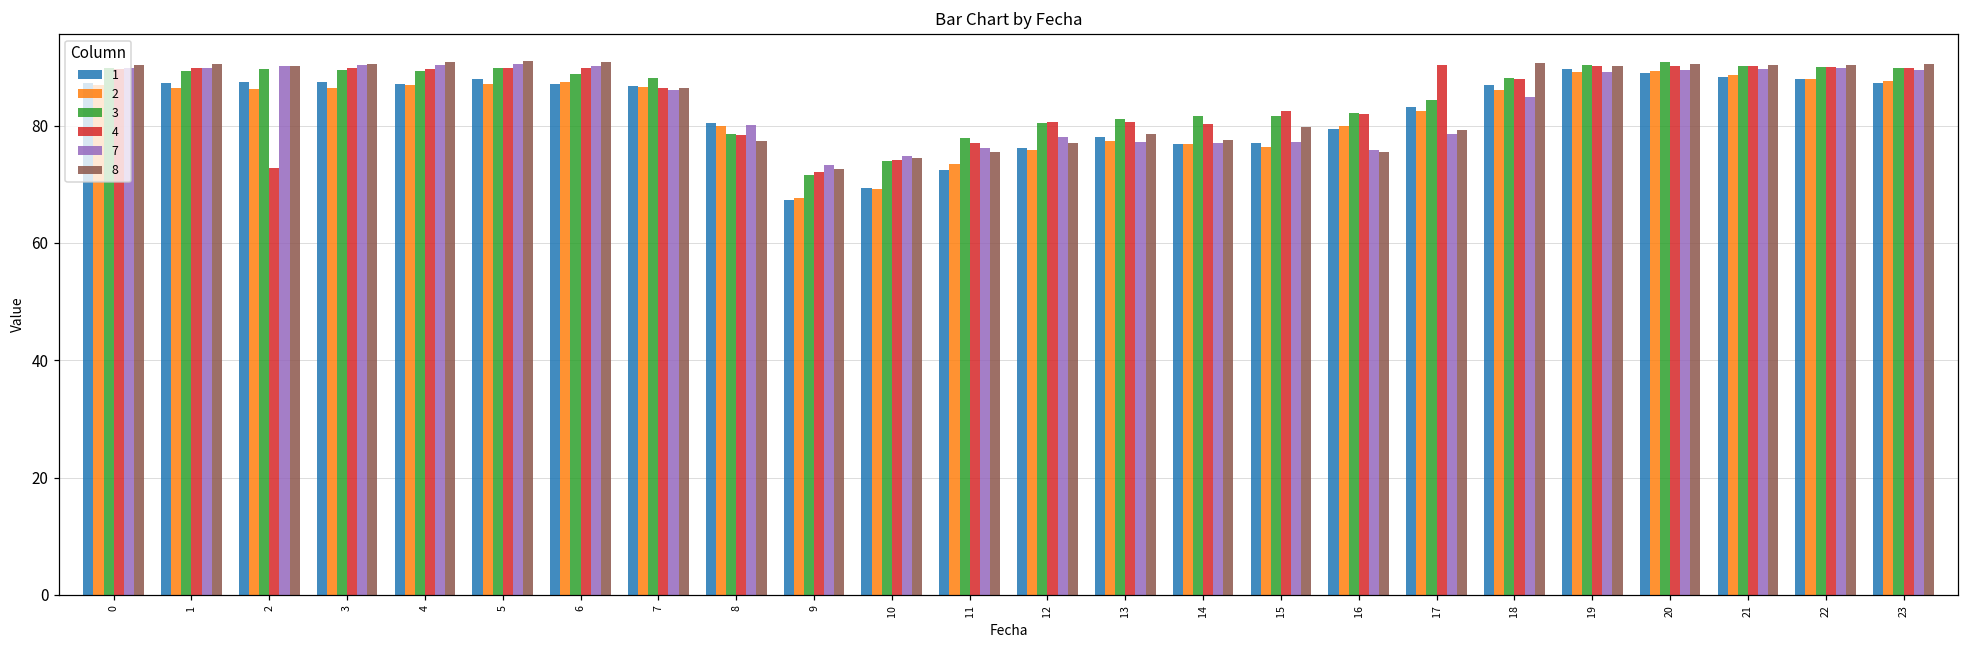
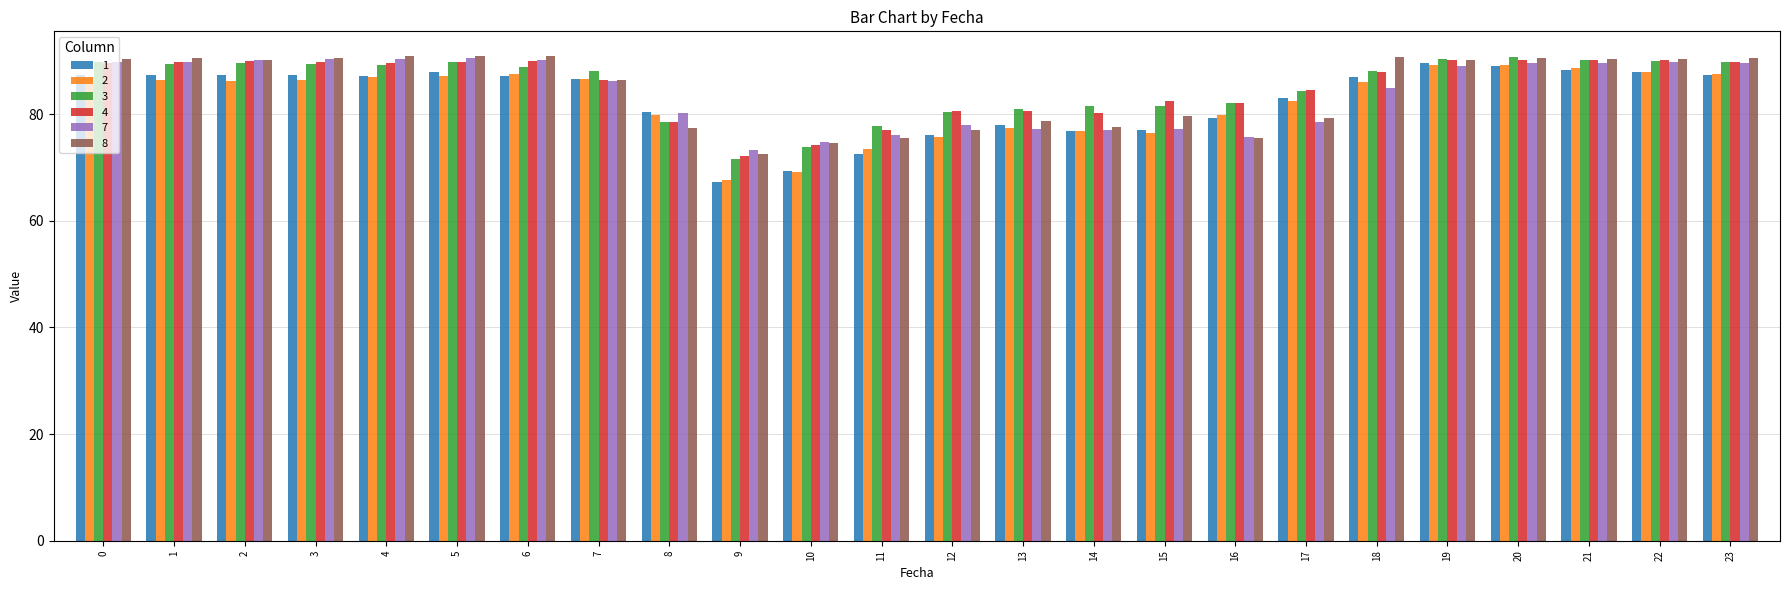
  {
    "1": {
      "1": 87,
      "2": 87,
      "3": 87,
      "4": 87,
      "5": 88,
      "6": 87,
      "7": 87,
      "8": 80,
      "9": 67,
      "10": 69,
      "11": 73,
      "12": 76,
      "13": 78,
      "14": 77,
      "15": 77,
      "16": 79,
      "17": 83,
      "18": 87,
      "19": 90,
      "20": 89,
      "21": 88,
      "22": 88,
      "23": 87
    },
    "2": {
      "1": 87,
      "2": 86,
      "3": 86,
      "4": 87,
      "5": 87,
      "6": 88,
      "7": 87,
      "8": 80,
      "9": 68,
      "10": 69,
      "11": 73,
      "12": 76,
      "13": 77,
      "14": 77,
      "15": 76,
      "16": 80,
      "17": 83,
      "18": 86,
      "19": 89,
      "20": 89,
      "21": 89,
      "22": 88,
      "23": 88
    },
    "3": {
      "1": 89,
      "2": 90,
      "3": 89,
      "4": 89,
      "5": 90,
      "6": 89,
      "7": 88,
      "8": 79,
      "9": 72,
      "10": 74,
      "11": 78,
      "12": 81,
      "13": 81,
      "14": 82,
      "15": 82,
      "16": 82,
      "17": 84,
      "18": 88,
      "19": 90,
      "20": 91,
      "21": 90,
      "22": 90,
      "23": 90
    },
    "4": {
      "1": 90,
-     "2": 73,
+     "2": 90,
      "3": 90,
      "4": 90,
      "5": 90,
      "6": 90,
      "7": 87,
      "8": 78,
      "9": 72,
      "10": 74,
      "11": 77,
      "12": 81,
      "13": 81,
      "14": 80,
      "15": 83,
      "16": 82,
-     "17": 90,
+     "17": 84,
      "18": 88,
      "19": 90,
      "20": 90,
      "21": 90,
      "22": 90,
      "23": 90
    },
    "7": {
      "1": 90,
      "2": 90,
      "3": 90,
      "4": 90,
      "5": 91,
      "6": 90,
      "7": 86,
      "8": 80,
      "9": 73,
      "10": 75,
      "11": 76,
      "12": 78,
      "13": 77,
      "14": 77,
      "15": 77,
      "16": 76,
      "17": 79,
      "18": 85,
      "19": 89,
      "20": 90,
      "21": 90,
      "22": 90,
      "23": 90
    },
    "8": {
      "0": 90,
      "1": 91,
      "2": 90,
      "3": 90,
      "4": 91,
      "5": 91,
      "6": 91,
      "7": 86,
      "8": 77,
      "9": 73,
      "10": 75,
      "11": 76,
      "12": 77,
      "13": 79,
      "14": 78,
      "15": 80,
      "16": 76,
      "17": 79,
      "18": 91,
      "19": 90,
      "20": 91,
      "21": 90,
      "22": 90,
      "23": 91
    }
  }
